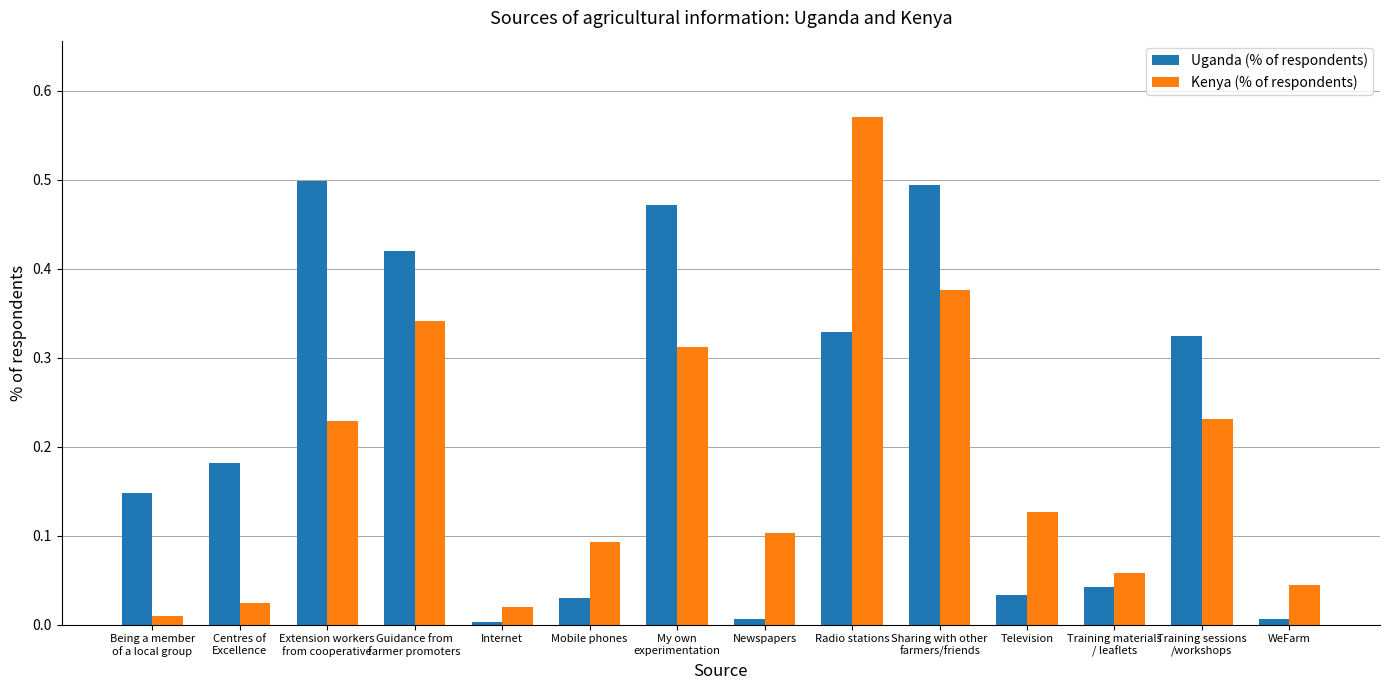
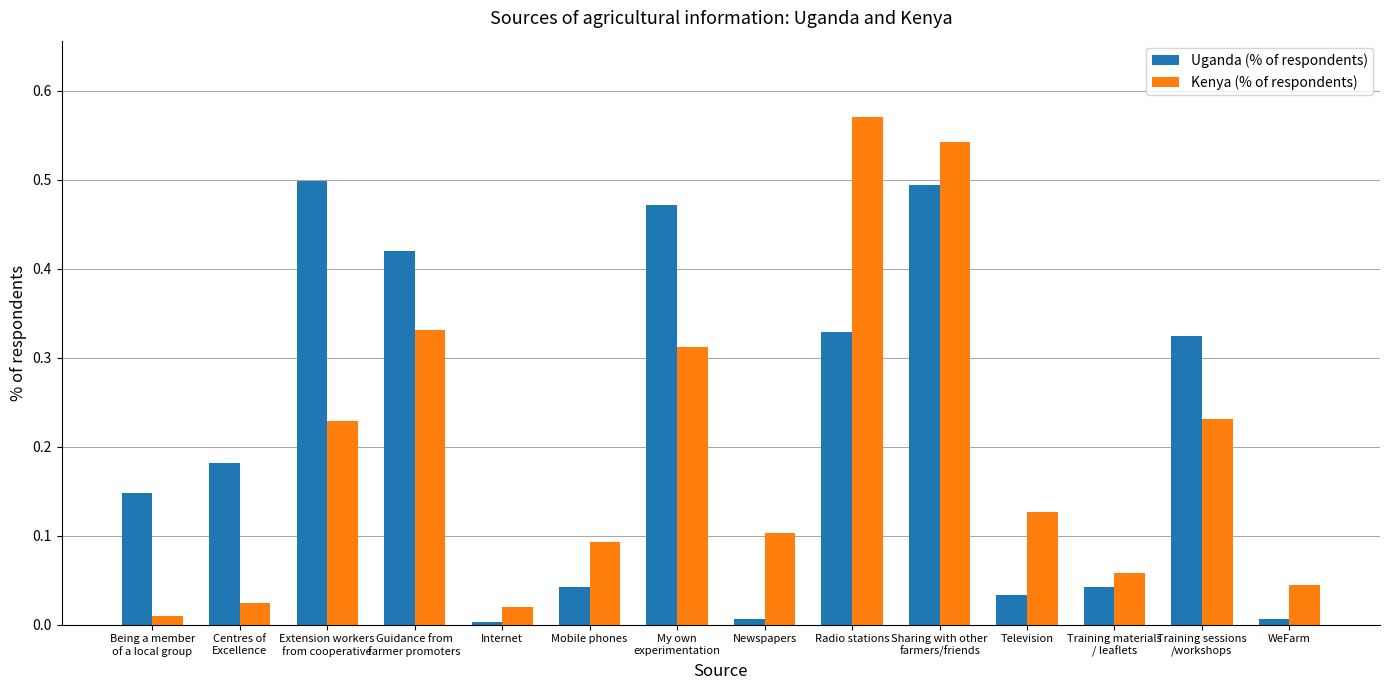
  {
    "Uganda (% of respondents)": {
      "Being a member of a local group": 0.15,
      "Centres of Excellence": 0.18,
      "Extension workers from cooperative": 0.50,
      "Guidance from farmer promoters": 0.42,
      "Internet": 0.00,
-     "Mobile phones": 0.03,
+     "Mobile phones": 0.04,
      "My own experimentation": 0.47,
      "Newspapers": 0.01,
      "Radio stations": 0.33,
      "Sharing with other farmers/friends": 0.49,
      "Television": 0.03,
      "Training materials / leaflets": 0.04,
      "Training sessions /workshops": 0.32,
      "WeFarm": 0.01
    },
    "Kenya (% of respondents)": {
      "Being a member of a local group": 0.01,
      "Centres of Excellence": 0.02,
      "Extension workers from cooperative": 0.23,
-     "Guidance from farmer promoters": 0.34,
+     "Guidance from farmer promoters": 0.33,
      "Internet": 0.02,
      "Mobile phones": 0.09,
      "My own experimentation": 0.31,
      "Newspapers": 0.10,
      "Radio stations": 0.57,
-     "Sharing with other farmers/friends": 0.38,
+     "Sharing with other farmers/friends": 0.54,
      "Television": 0.13,
      "Training materials / leaflets": 0.06,
      "Training sessions /workshops": 0.23,
      "WeFarm": 0.04
    }
  }
